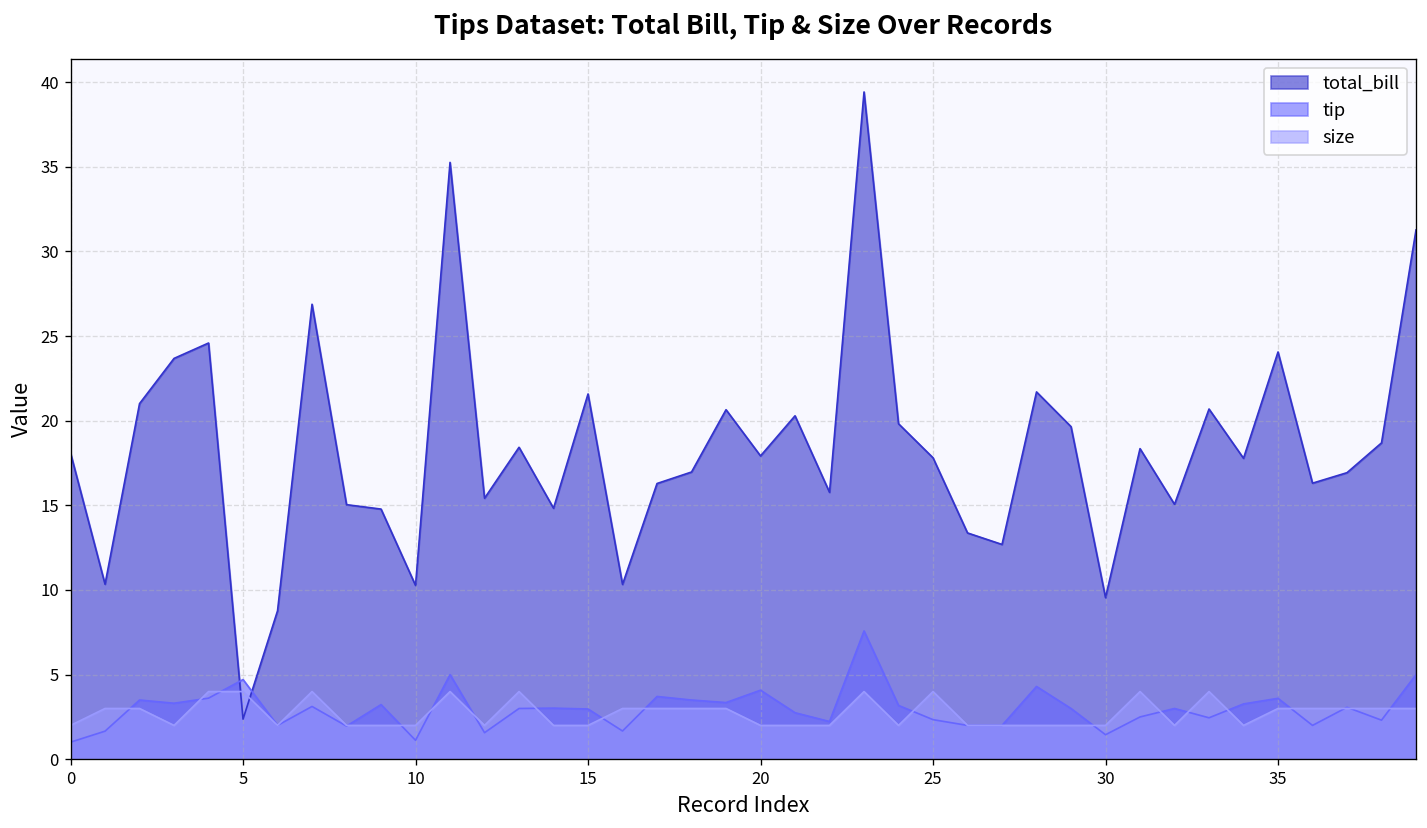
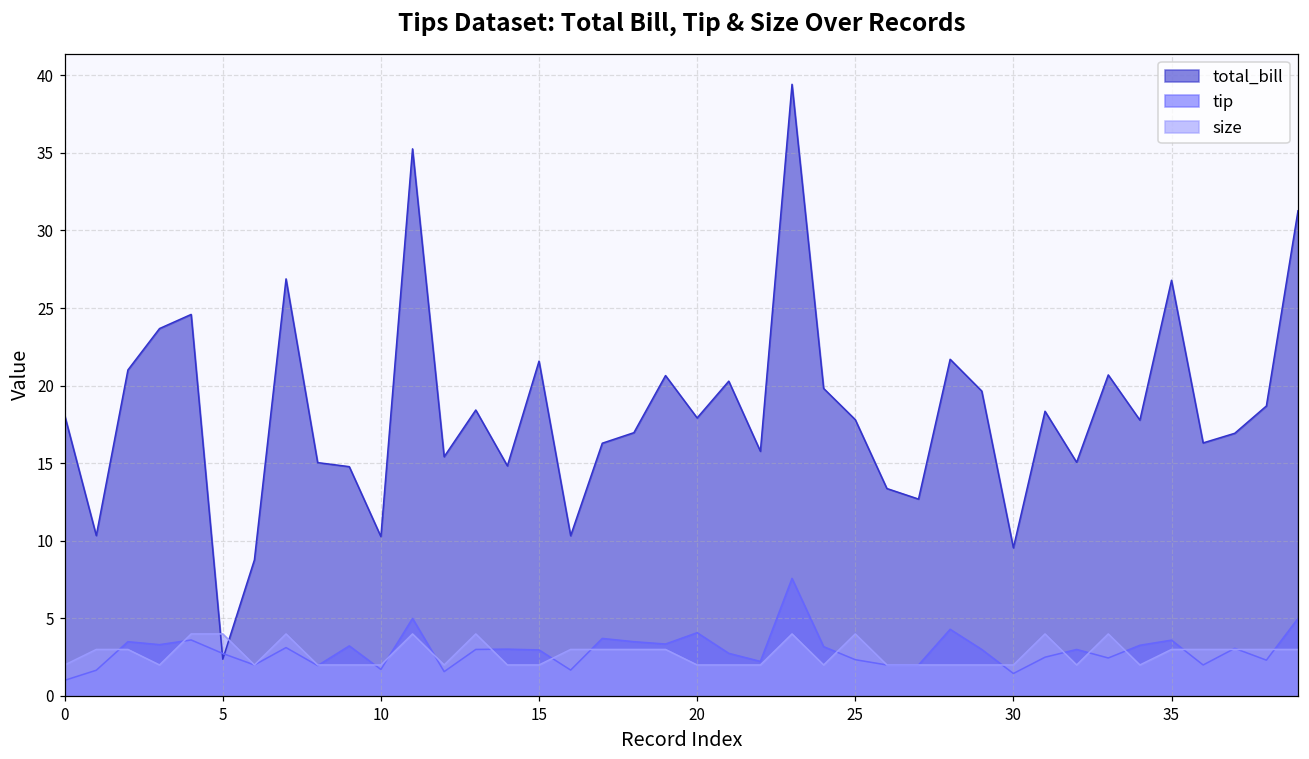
  {
    "total_bill": {
      "0": 18.1,
      "5": 2.4,
      "10": 10.3,
      "15": 21.6,
      "20": 17.9,
      "25": 17.8,
      "30": 9.6,
-     "35": 24.1
+     "35": 26.8
    },
    "tip": {
      "0": 1.0,
-     "5": 4.7,
-     "10": 1.1,
+     "5": 2.7,
+     "10": 1.7,
      "15": 3.0,
      "20": 4.1,
      "25": 2.3,
      "30": 1.5,
      "35": 3.6
    },
    "size": {
      "0": 2.0,
      "5": 4.0,
      "10": 2.0,
      "15": 2.0,
      "20": 2.0,
      "25": 4.0,
      "30": 2.0,
      "35": 3.0
    }
  }
